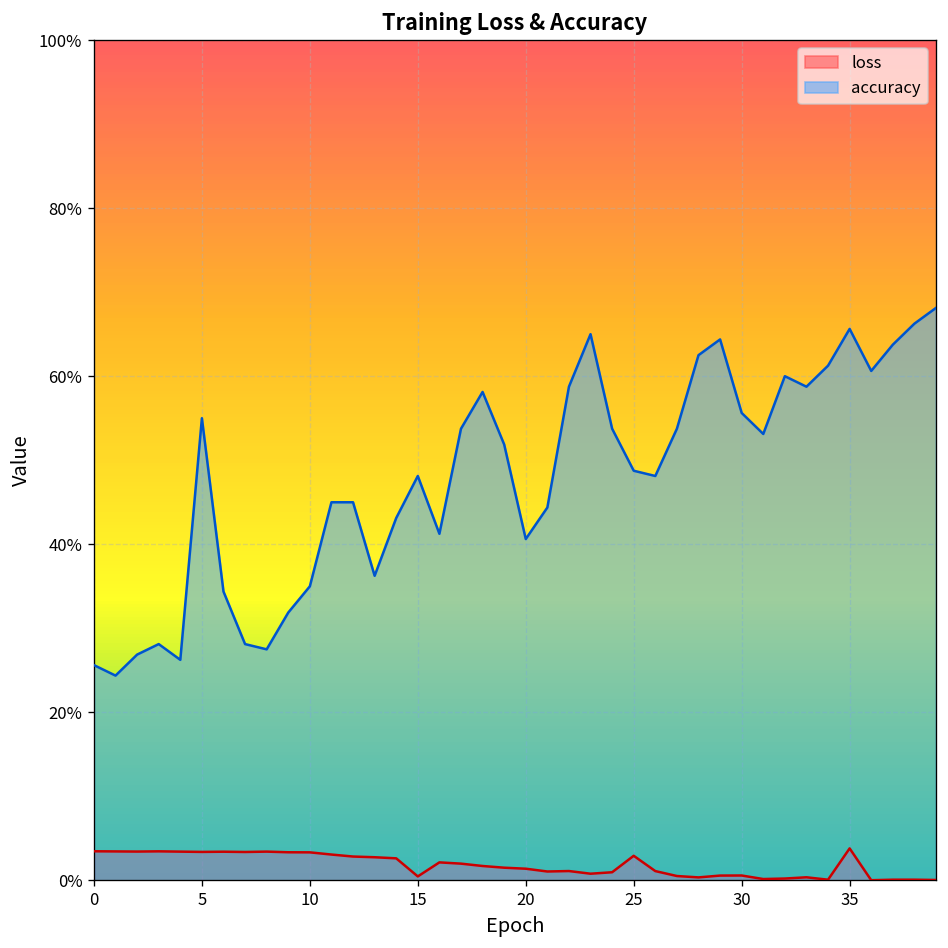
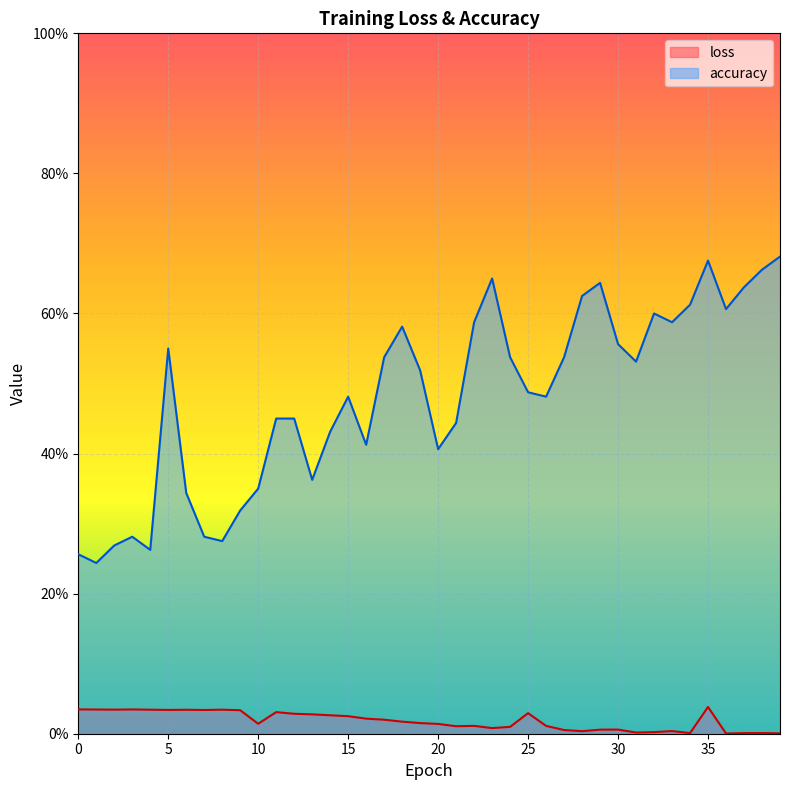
  {
    "loss": {
      "0": "3%",
      "5": "3%",
-     "10": "3%",
-     "15": "0%",
+     "10": "1%",
+     "15": "3%",
      "20": "1%",
      "25": "3%",
      "30": "1%",
      "35": "4%"
    },
    "accuracy": {
      "0": "26%",
      "5": "55%",
      "10": "35%",
      "15": "48%",
      "20": "41%",
      "25": "49%",
      "30": "56%",
-     "35": "66%"
+     "35": "68%"
    }
  }
